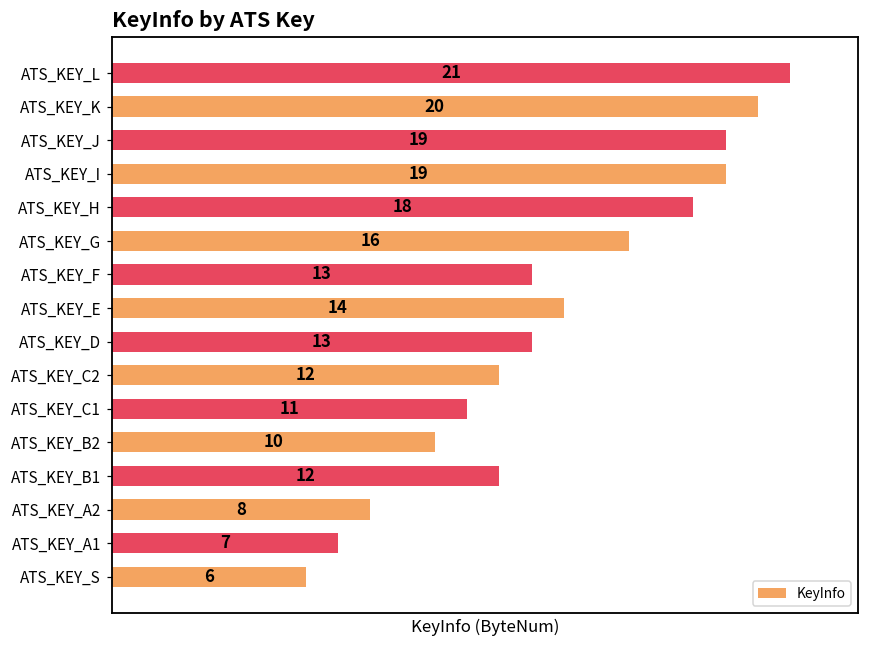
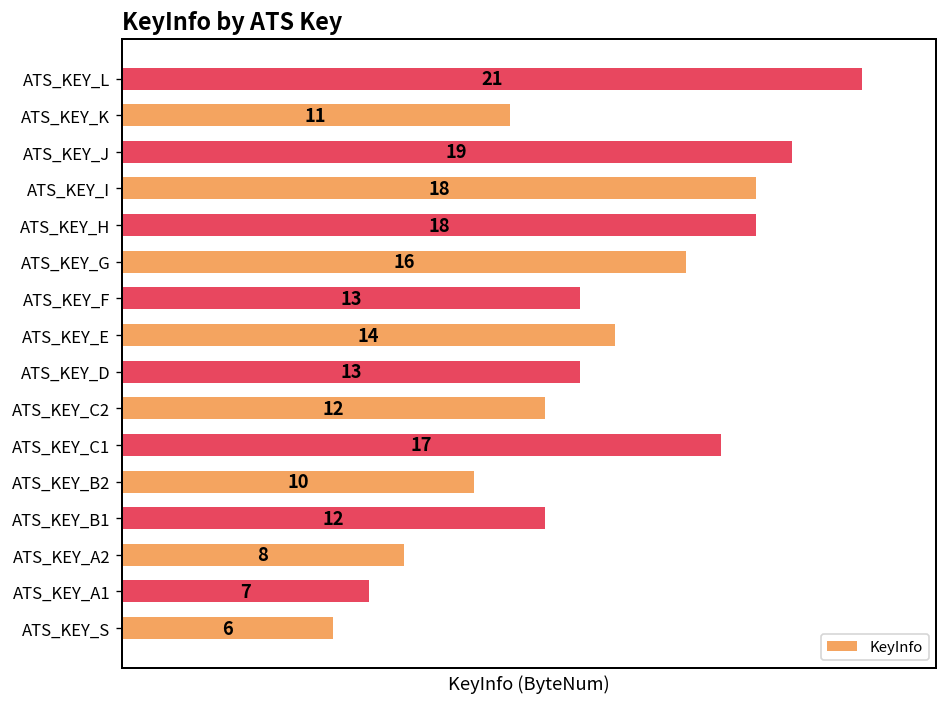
  {
-   "ATS_KEY_K": 20,
-   "ATS_KEY_I": 19,
-   "ATS_KEY_C1": 11
+   "ATS_KEY_K": 11,
+   "ATS_KEY_I": 18,
+   "ATS_KEY_C1": 17
  }
